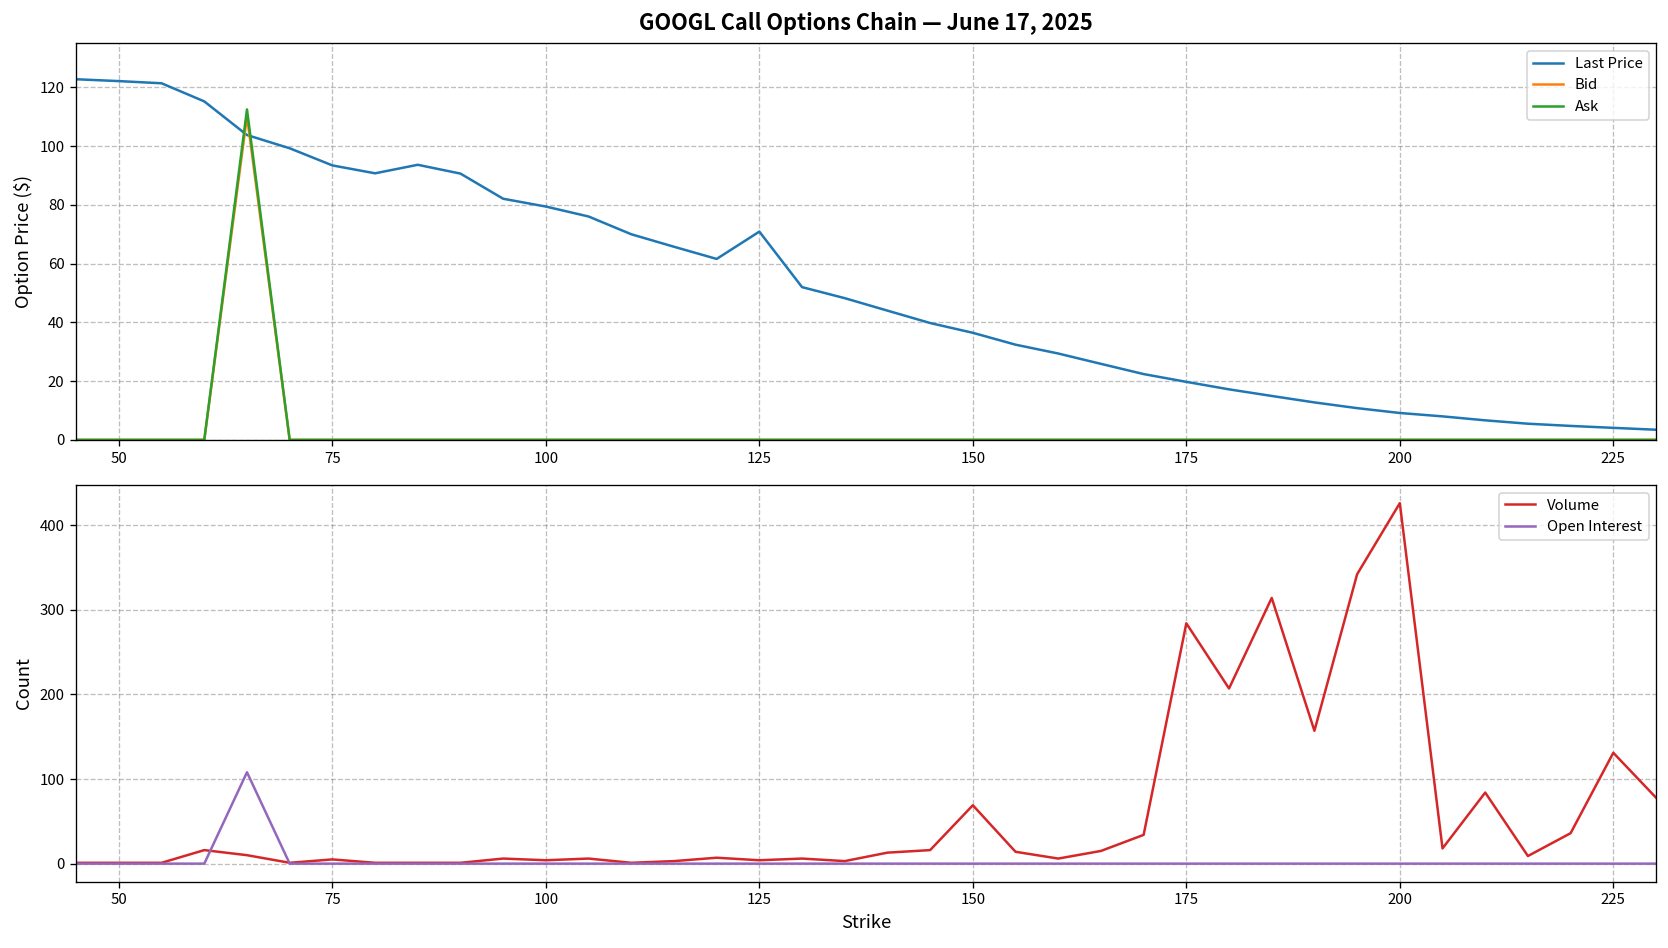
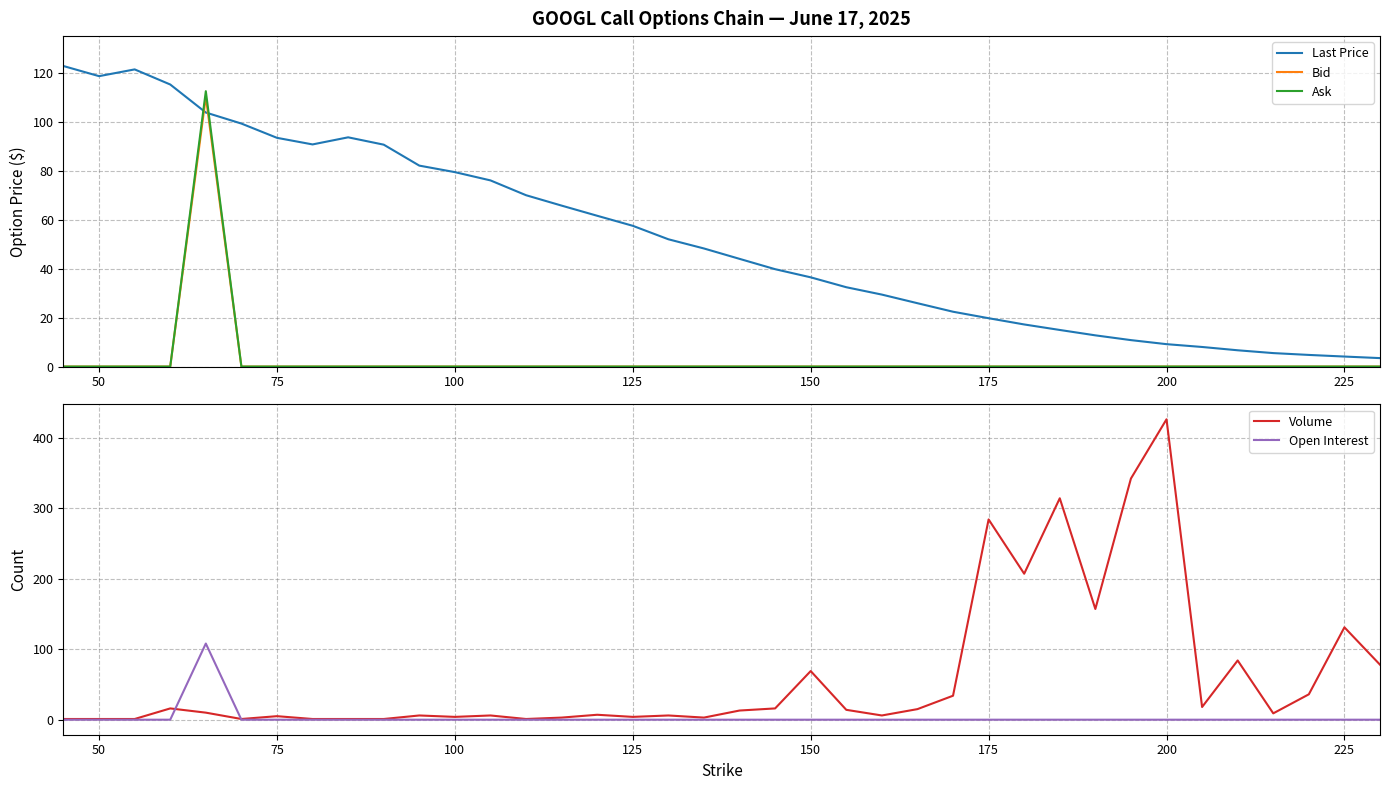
  {
    "GOOGL Call Options Chain — June 17, 2025": {
      "Last Price": {
-       "50": 122,
+       "50": 119,
        "75": 93,
        "100": 79,
-       "125": 71,
+       "125": 58,
        "150": 36,
        "175": 20,
        "200": 9,
        "225": 4
      }
    }
  }
